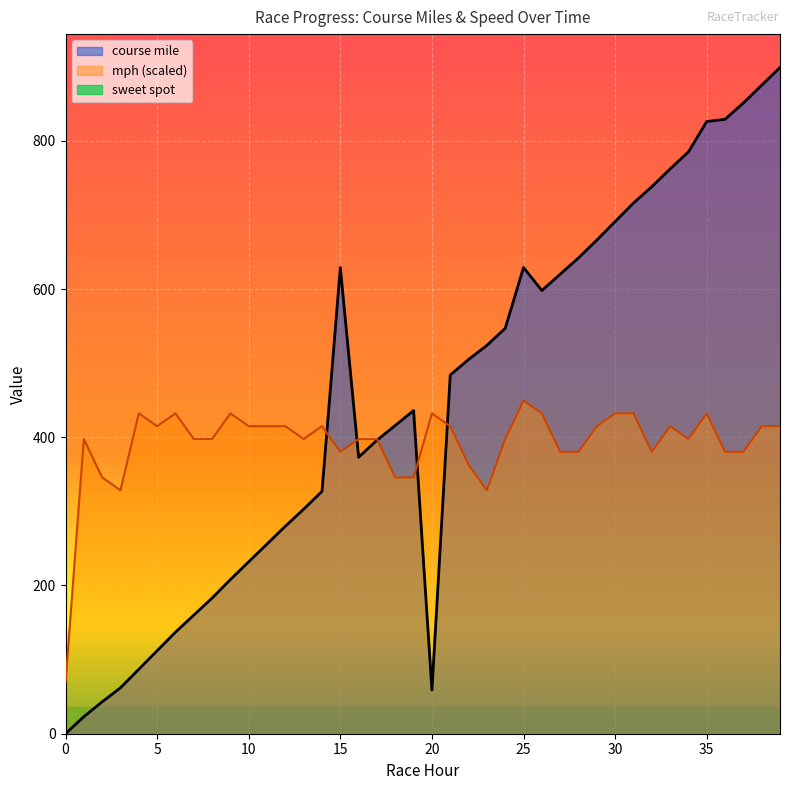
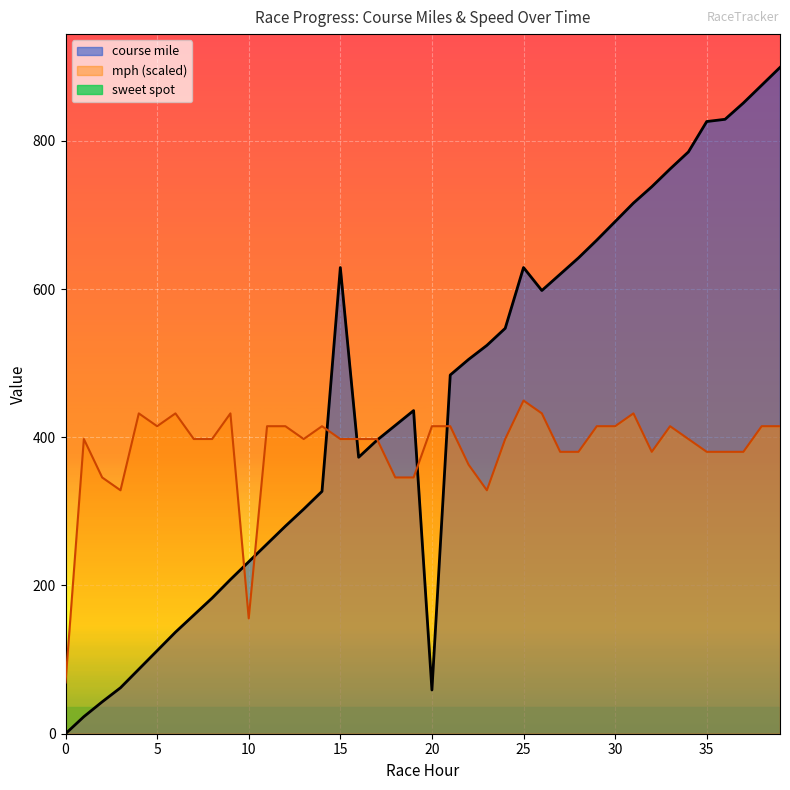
  {
    "course mile": {
      "5": 110,
      "10": 230,
      "15": 630,
      "20": 60,
      "25": 630,
      "30": 690,
      "35": 830
    },
    "mph (scaled)": {
      "0": 70,
      "5": 410,
-     "10": 410,
-     "15": 380,
-     "20": 430,
+     "10": 160,
+     "15": 400,
+     "20": 410,
      "25": 450,
-     "30": 430,
-     "35": 430
+     "30": 410,
+     "35": 380
    }
  }
